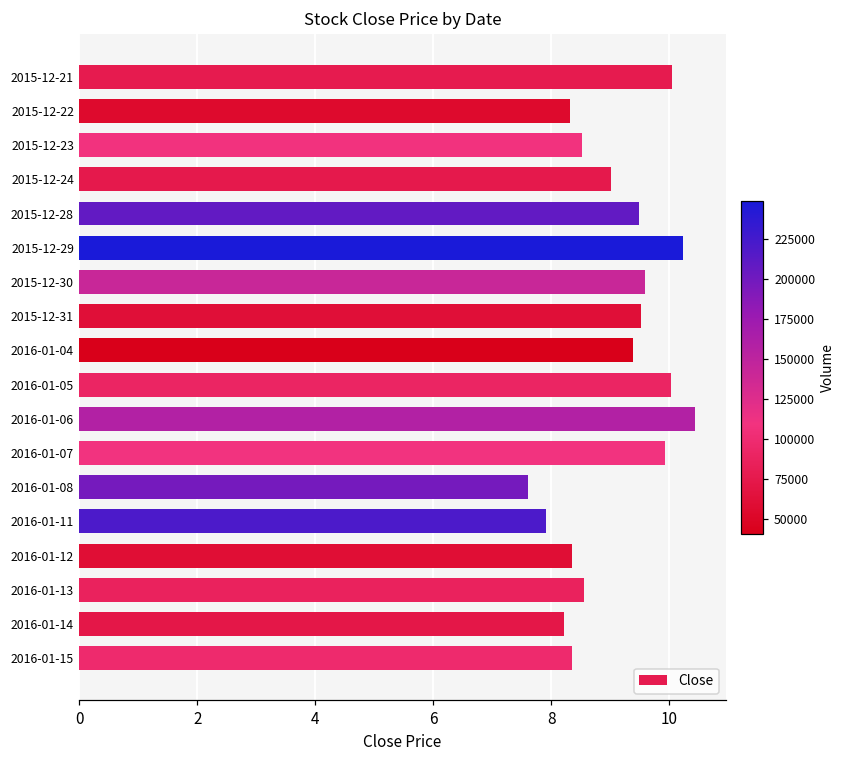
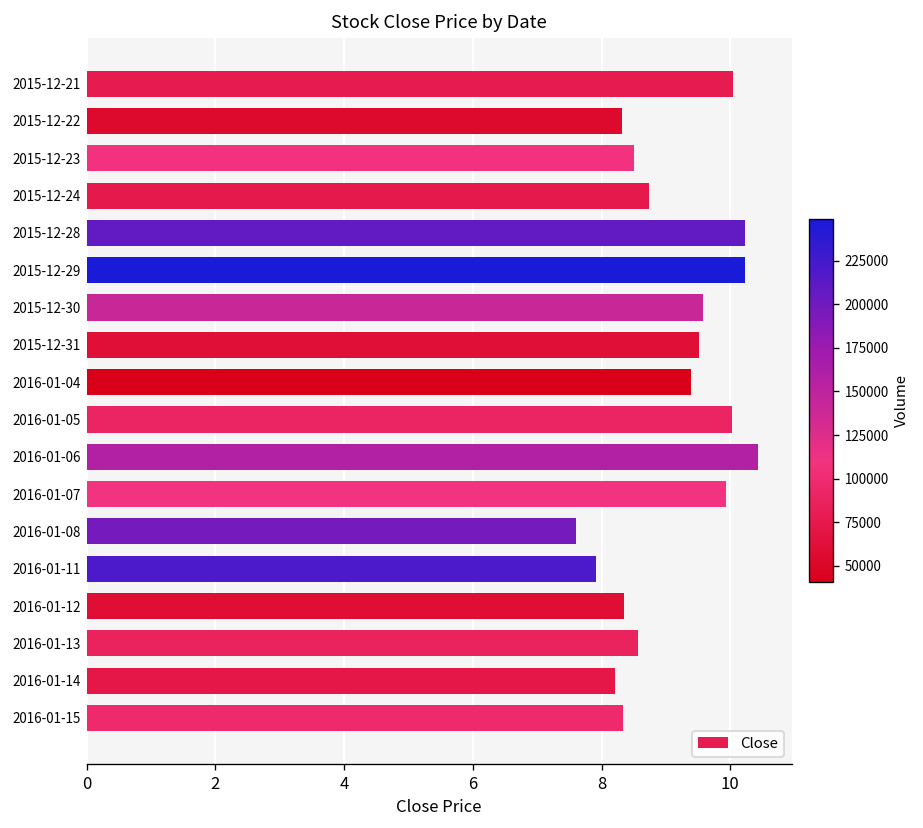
  {
    "2015-12-21": 10.0,
    "2015-12-22": 8.3,
    "2015-12-23": 8.5,
-   "2015-12-24": 9.0,
-   "2015-12-28": 9.5,
+   "2015-12-24": 8.7,
+   "2015-12-28": 10.2,
    "2015-12-29": 10.2,
    "2015-12-30": 9.6,
    "2015-12-31": 9.5,
    "2016-01-04": 9.4,
    "2016-01-05": 10.0,
    "2016-01-06": 10.4,
    "2016-01-07": 9.9,
    "2016-01-08": 7.6,
    "2016-01-11": 7.9,
    "2016-01-12": 8.4,
    "2016-01-13": 8.6,
    "2016-01-14": 8.2,
    "2016-01-15": 8.3
  }
